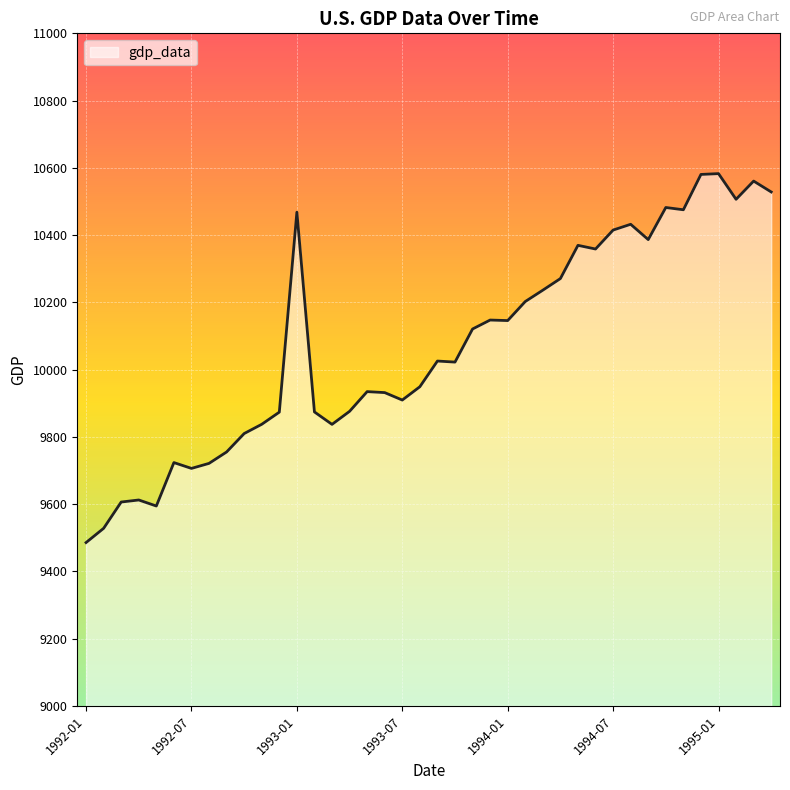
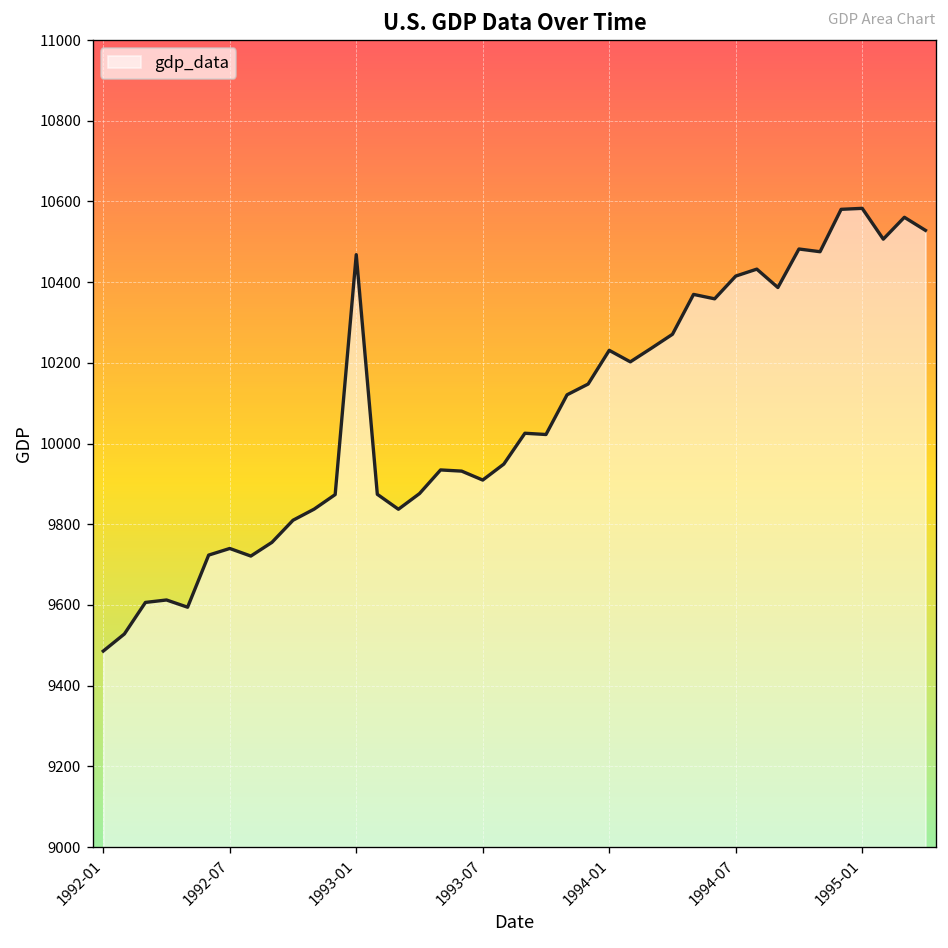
  {
    "1992-01": 9490,
-   "1992-07": 9710,
+   "1992-07": 9740,
    "1993-01": 10470,
    "1993-07": 9910,
-   "1994-01": 10150,
+   "1994-01": 10230,
    "1994-07": 10410,
    "1995-01": 10580
  }
